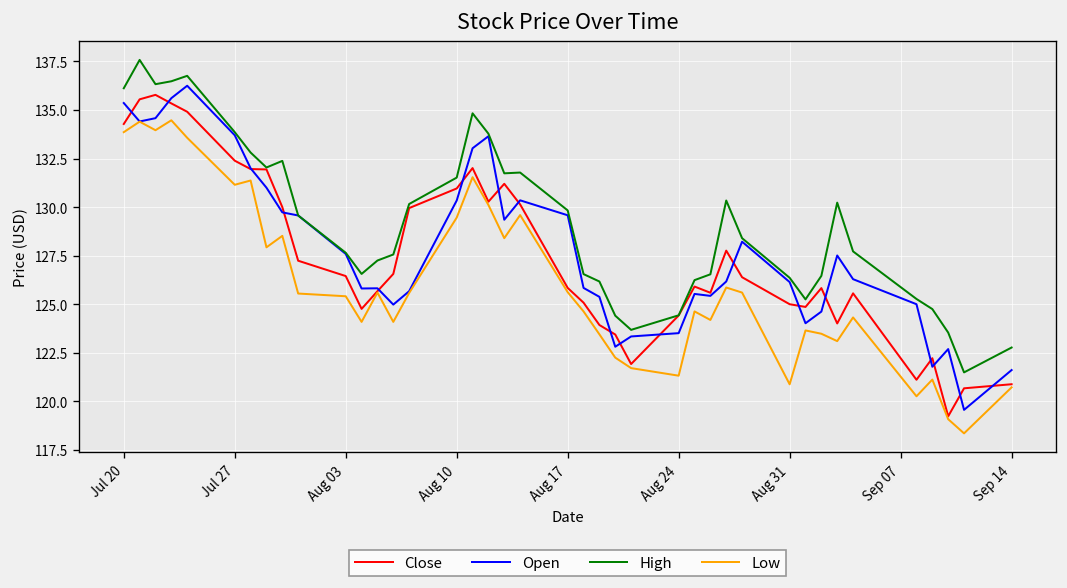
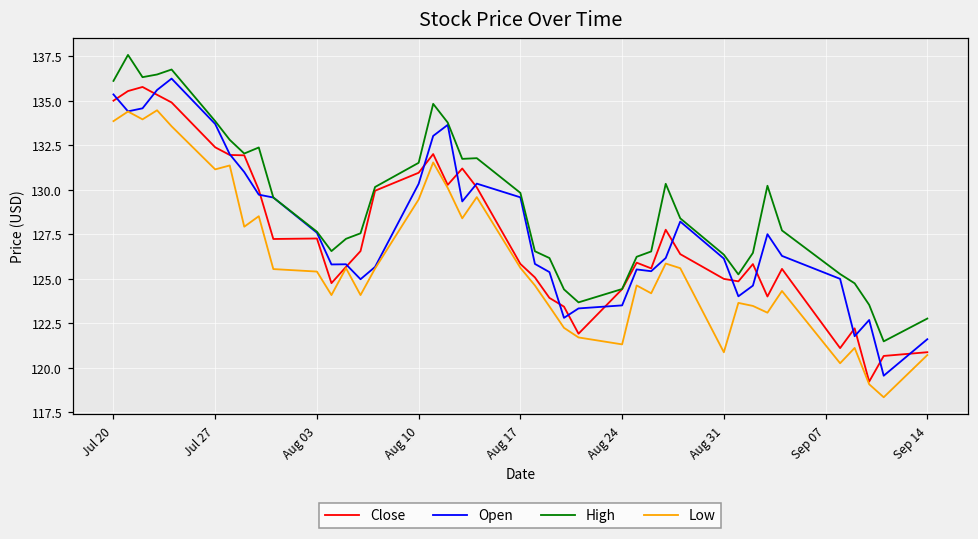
  {
    "Close": {
-     "Jul 20": 134.3,
+     "Jul 20": 135.0,
      "Jul 27": 132.4,
-     "Aug 03": 126.4,
+     "Aug 03": 127.3,
      "Aug 10": 131.0,
      "Aug 17": 125.8,
      "Aug 31": 125.0,
      "Sep 14": 120.9
    },
    "Open": {
      "Jul 20": 135.4,
      "Jul 27": 133.7,
      "Aug 10": 130.3,
      "Aug 17": 129.6,
      "Aug 24": 123.5,
      "Aug 31": 126.1,
      "Sep 14": 121.6
    },
    "High": {
      "Jul 20": 136.1,
      "Jul 27": 133.9,
      "Aug 10": 131.5,
      "Aug 17": 129.8,
      "Aug 31": 126.4,
      "Sep 14": 122.8
    },
    "Low": {
      "Jul 20": 133.9,
      "Jul 27": 131.1,
      "Aug 03": 125.4,
      "Aug 10": 129.5,
      "Aug 17": 125.6,
      "Aug 24": 121.3,
      "Aug 31": 120.9,
      "Sep 14": 120.7
    }
  }
